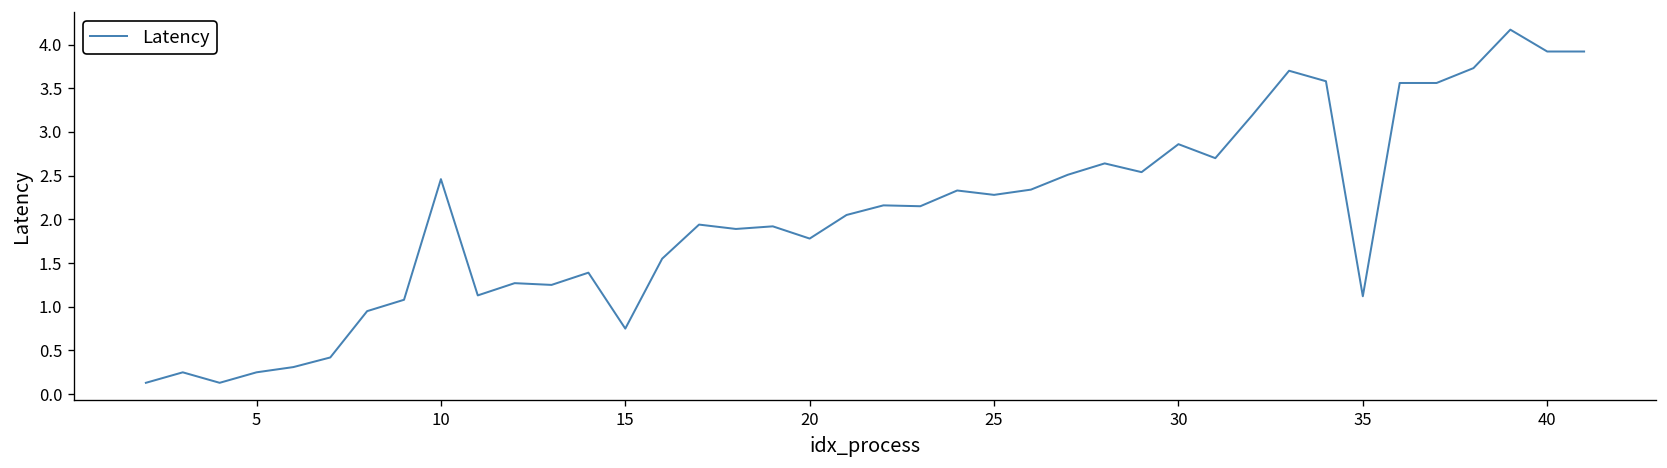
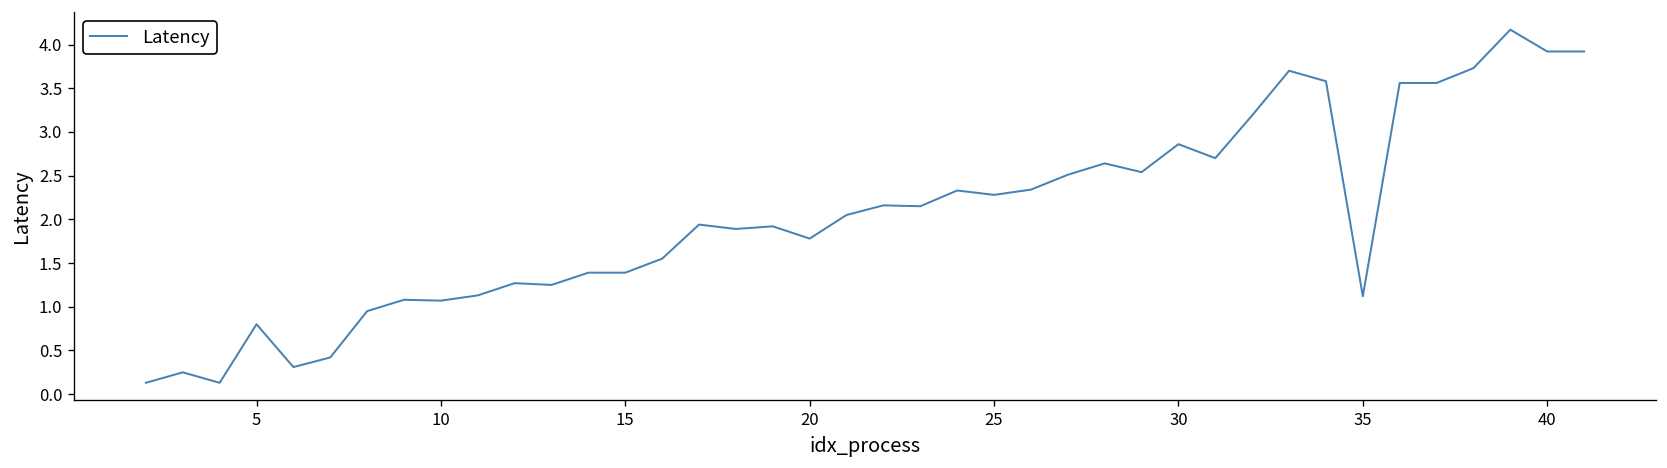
  {
-   "5": 0.3,
-   "10": 2.5,
-   "15": 0.8,
+   "5": 0.8,
+   "10": 1.1,
+   "15": 1.4,
    "20": 1.8,
    "25": 2.3,
    "30": 2.9,
    "35": 1.1,
    "40": 3.9
  }
